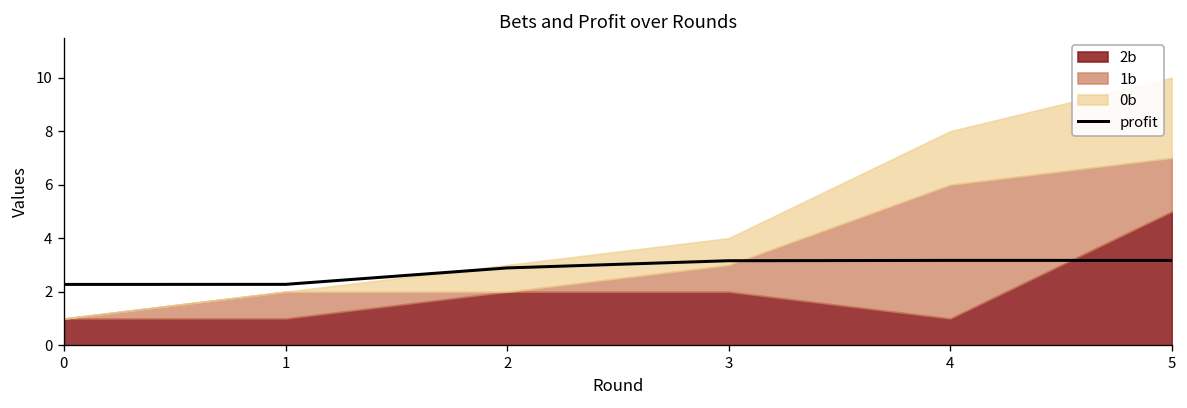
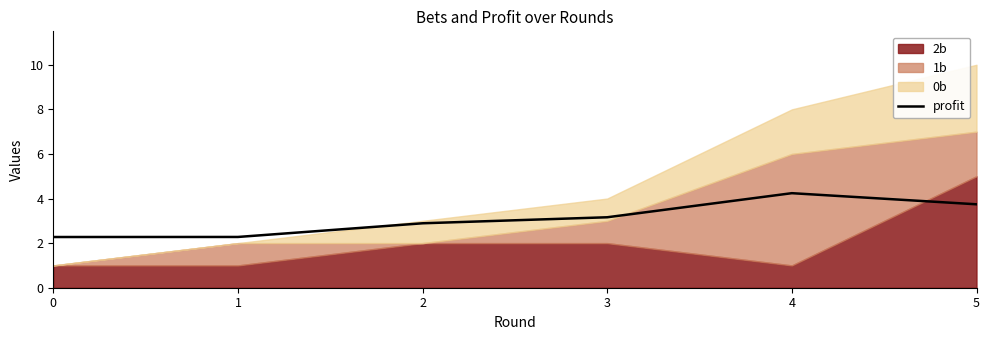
  {
    "profit": {
      "0": 2.3,
      "1": 2.3,
      "3": 3.2,
-     "4": 3.2,
-     "5": 3.2
+     "4": 4.2,
+     "5": 3.7
    },
    "2b": {
      "1": 1.0,
      "3": 2.0,
      "4": 1.0,
      "5": 5.0
    }
  }
